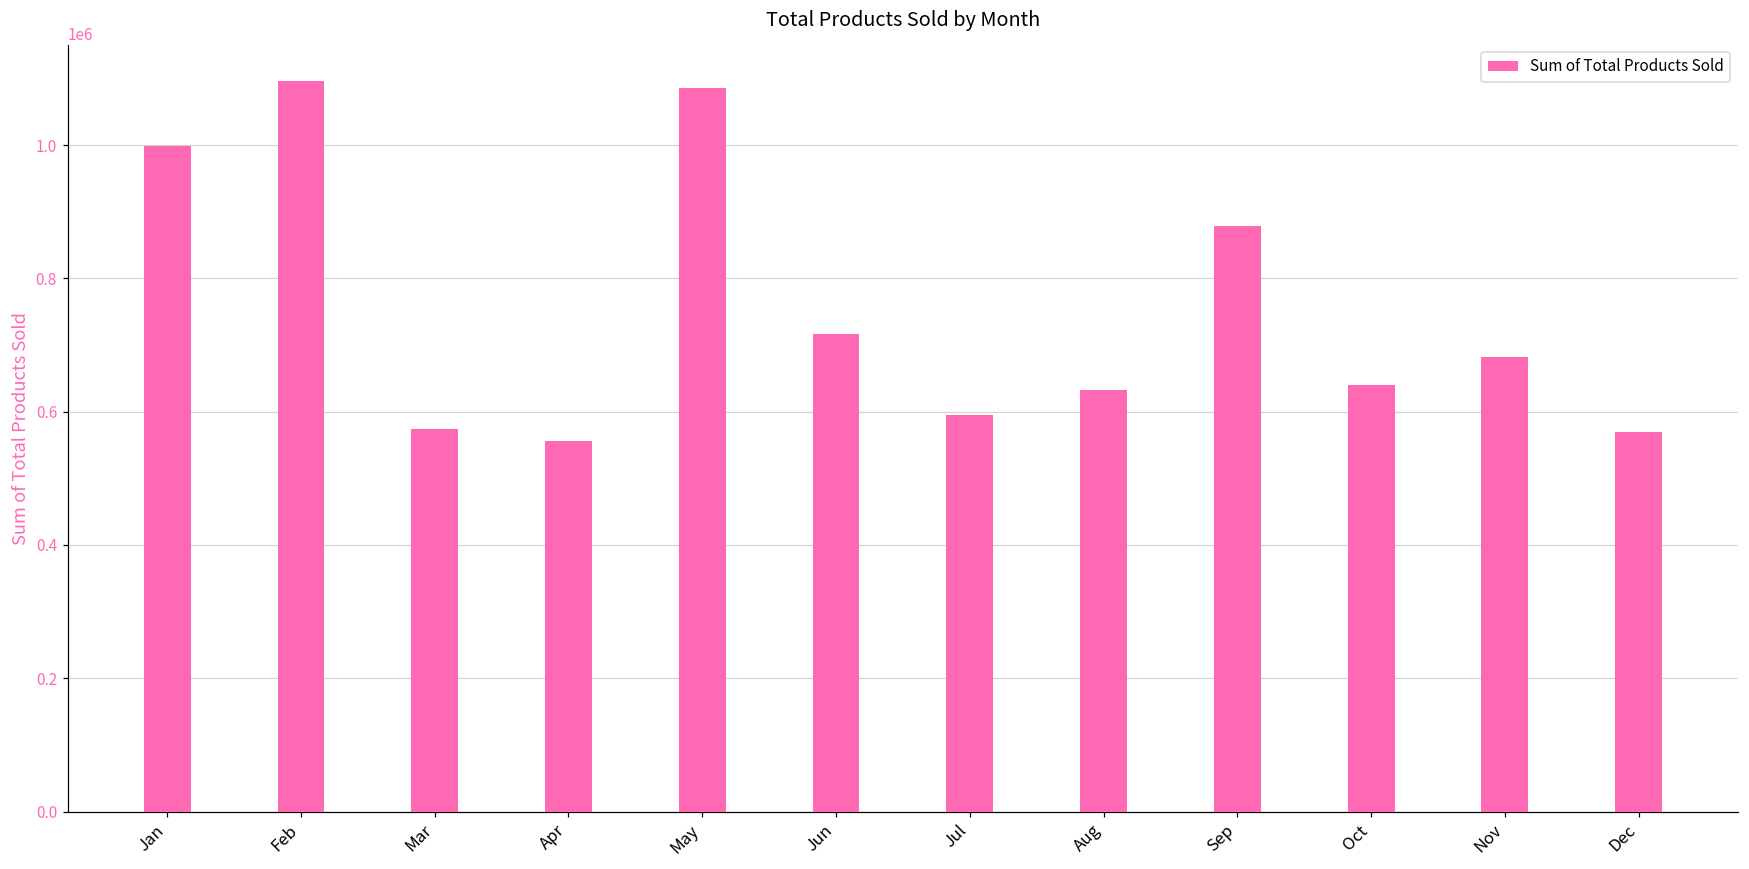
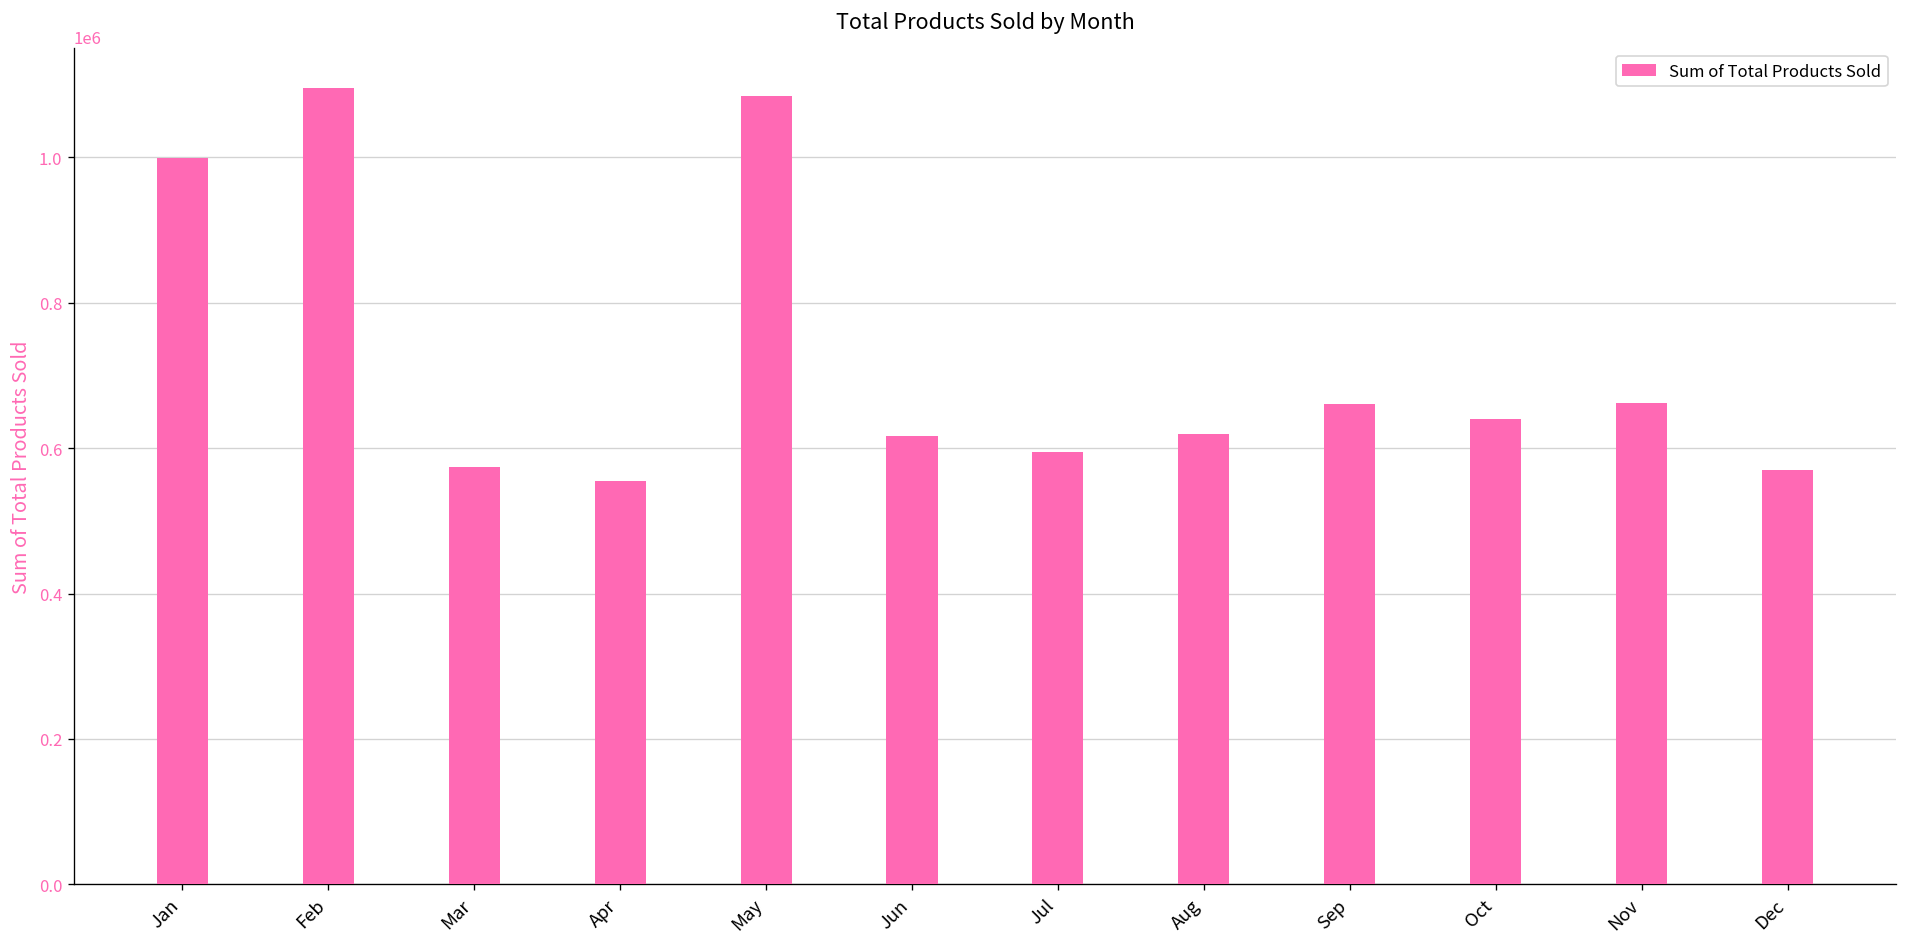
  {
    "Jan": 1000000,
    "Feb": 1100000,
    "Mar": 570000,
    "Apr": 560000,
    "May": 1090000,
-   "Jun": 720000,
+   "Jun": 620000,
    "Jul": 590000,
-   "Aug": 630000,
-   "Sep": 880000,
+   "Aug": 620000,
+   "Sep": 660000,
    "Oct": 640000,
-   "Nov": 680000,
+   "Nov": 660000,
    "Dec": 570000
  }
